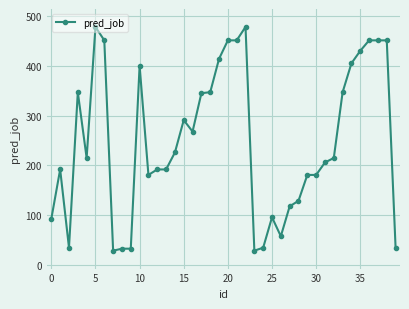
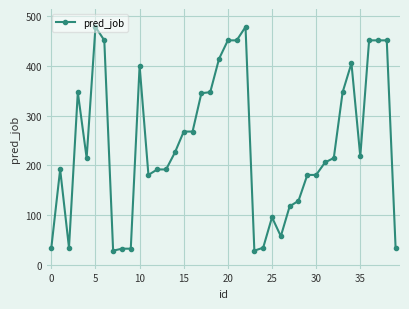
  {
-   "0": 90,
+   "0": 40,
    "10": 400,
-   "15": 290,
+   "15": 270,
    "20": 450,
    "25": 100,
    "30": 180,
-   "35": 430
+   "35": 220
  }
